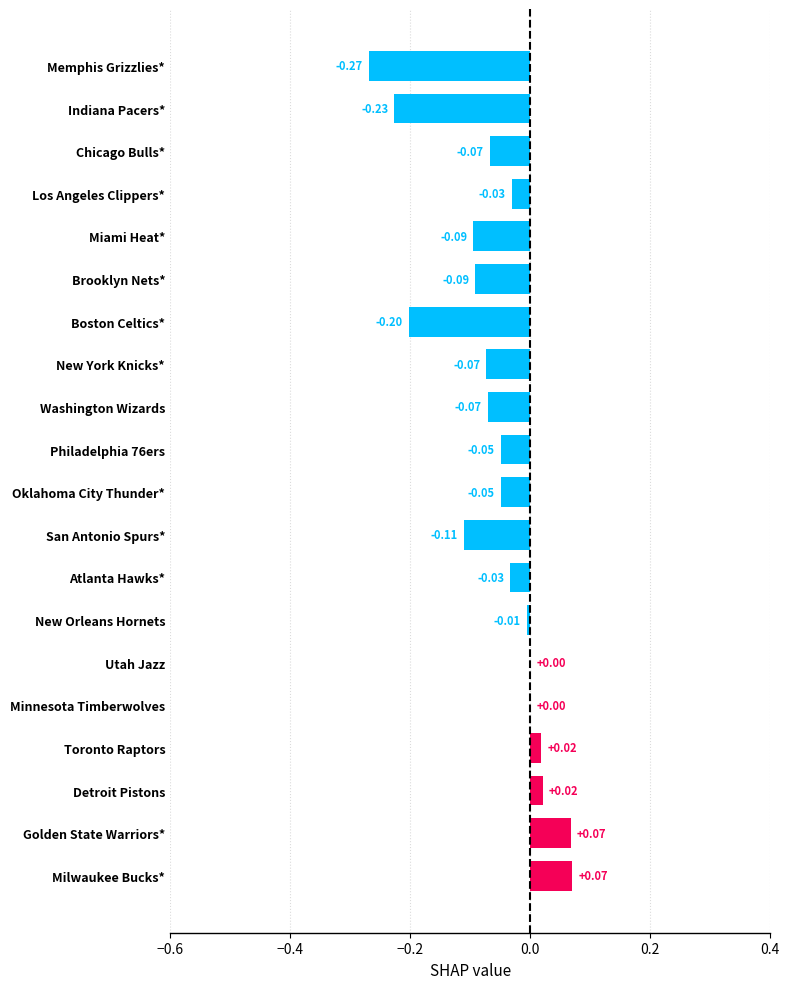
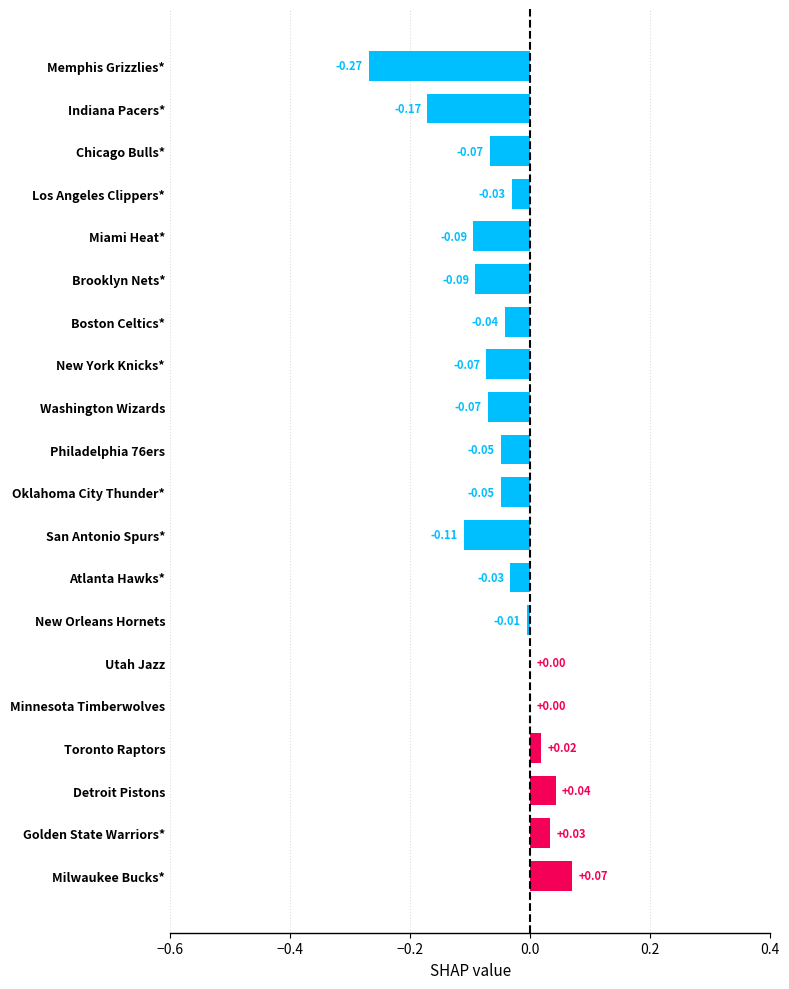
  {
    "Memphis Grizzlies*": "-0.27",
-   "Indiana Pacers*": "-0.23",
+   "Indiana Pacers*": "-0.17",
    "Chicago Bulls*": "-0.07",
    "Los Angeles Clippers*": "-0.03",
    "Miami Heat*": "-0.09",
    "Brooklyn Nets*": "-0.09",
-   "Boston Celtics*": "-0.20",
+   "Boston Celtics*": "-0.04",
    "New York Knicks*": "-0.07",
    "Washington Wizards": "-0.07",
    "Philadelphia 76ers": "-0.05",
    "Oklahoma City Thunder*": "-0.05",
    "San Antonio Spurs*": "-0.11",
    "Atlanta Hawks*": "-0.03",
    "New Orleans Hornets": "-0.01",
    "Utah Jazz": "+0.00",
    "Minnesota Timberwolves": "+0.00",
    "Toronto Raptors": "+0.02",
-   "Detroit Pistons": "+0.02",
-   "Golden State Warriors*": "+0.07",
+   "Detroit Pistons": "+0.04",
+   "Golden State Warriors*": "+0.03",
    "Milwaukee Bucks*": "+0.07"
  }
